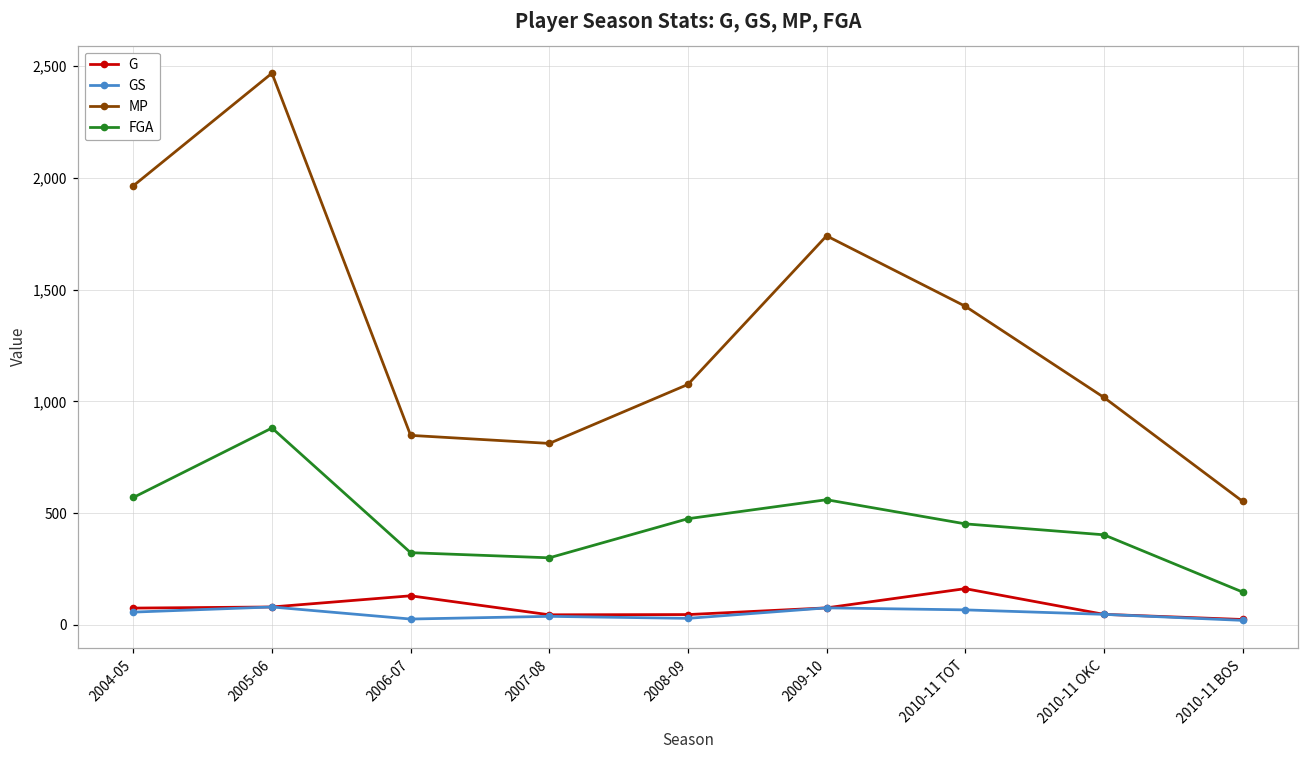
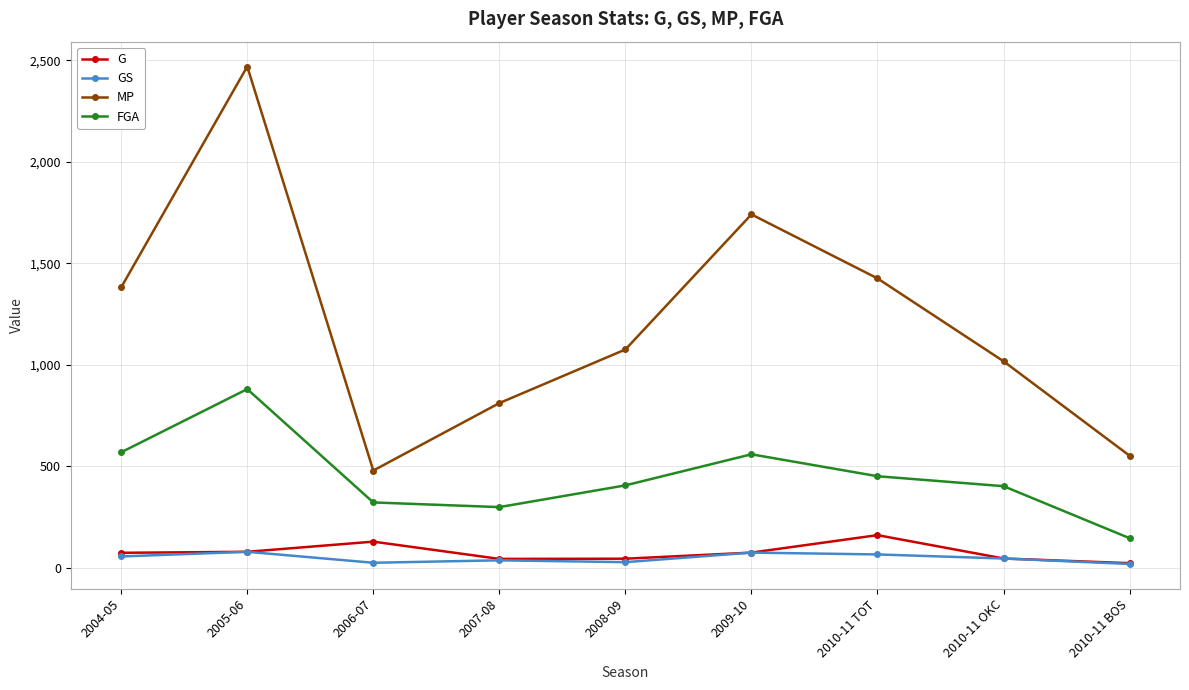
  {
    "G": {
      "2004-05": "80",
      "2006-07": "130",
      "2008-09": "50",
      "2010-11 TOT": "160"
    },
    "GS": {
      "2004-05": "60",
      "2006-07": "30",
      "2008-09": "30",
      "2010-11 TOT": "70"
    },
    "MP": {
-     "2004-05": "1,970",
+     "2004-05": "1,380",
      "2005-06": "2,470",
-     "2006-07": "850",
+     "2006-07": "480",
      "2007-08": "810",
      "2008-09": "1,080",
      "2009-10": "1,740",
      "2010-11 TOT": "1,430",
      "2010-11 OKC": "1,020",
      "2010-11 BOS": "550"
    },
    "FGA": {
      "2004-05": "570",
      "2005-06": "880",
      "2006-07": "320",
      "2007-08": "300",
-     "2008-09": "480",
+     "2008-09": "410",
      "2009-10": "560",
      "2010-11 TOT": "450",
      "2010-11 OKC": "400",
      "2010-11 BOS": "150"
    }
  }
